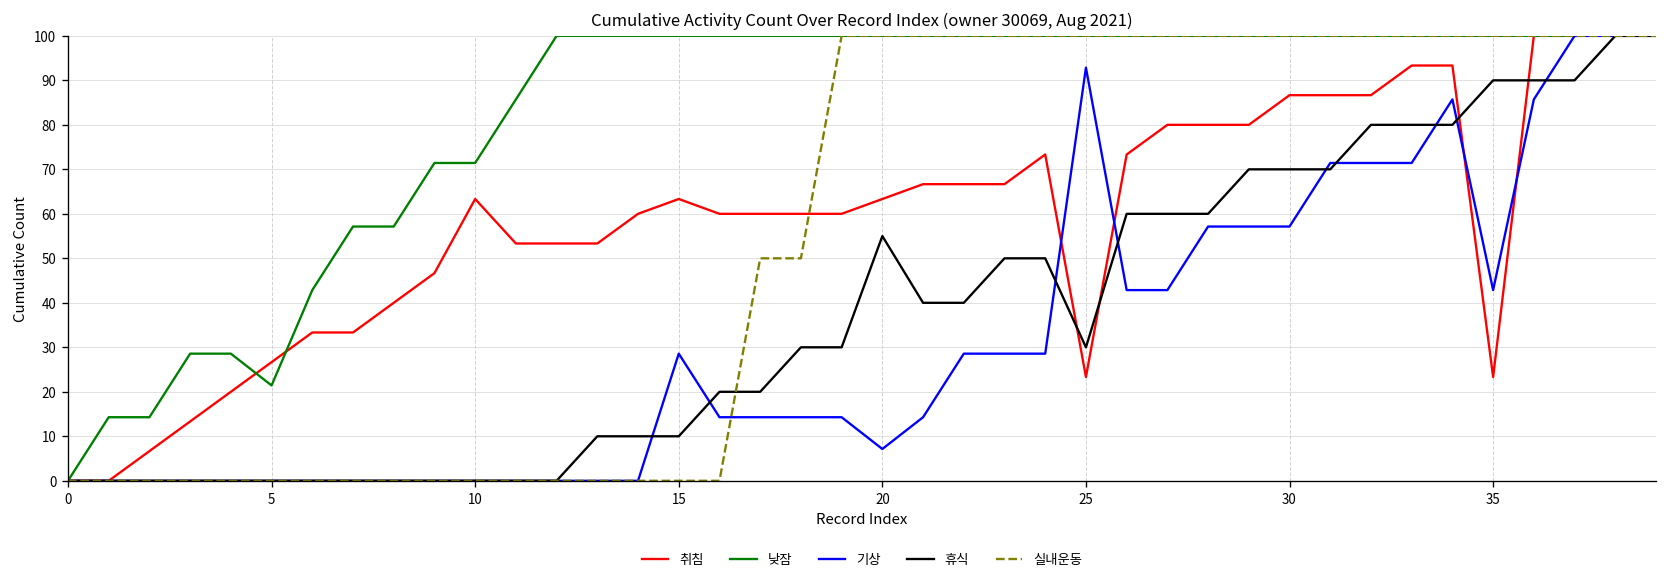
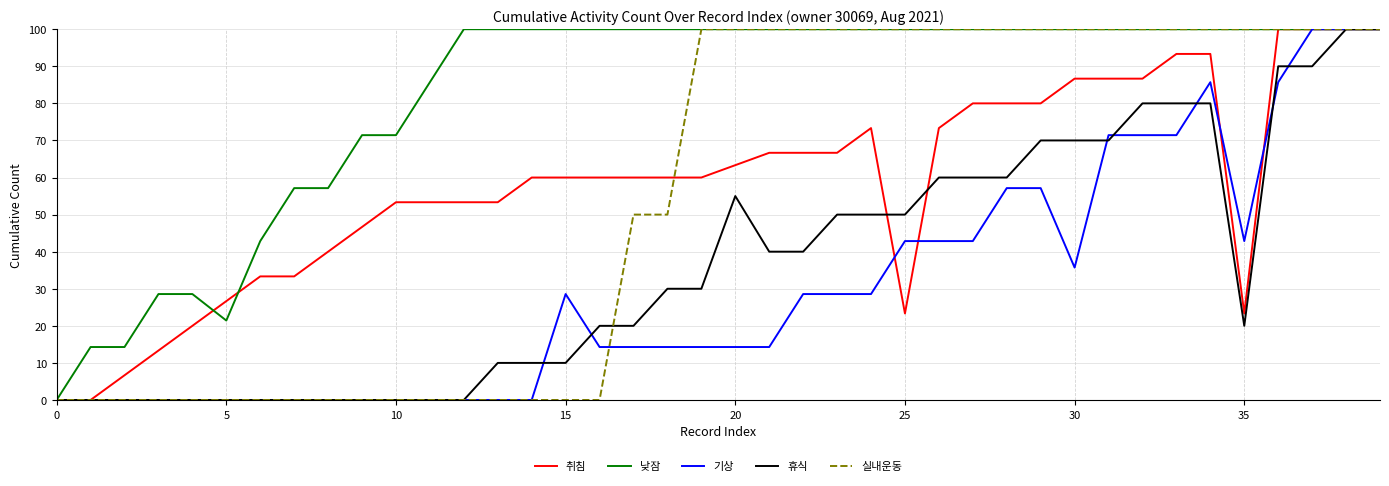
  {
    "취침": {
      "5": 27,
-     "10": 63,
-     "15": 63,
+     "10": 53,
+     "15": 60,
      "20": 63,
      "25": 23,
      "30": 87,
      "35": 23
    },
    "낮잠": {
      "5": 21,
      "10": 71,
      "15": 100
    },
    "기상": {
      "15": 29,
-     "20": 7,
-     "25": 93,
-     "30": 57,
+     "20": 14,
+     "25": 43,
+     "30": 36,
      "35": 43
    },
    "휴식": {
      "15": 10,
      "20": 55,
-     "25": 30,
+     "25": 50,
      "30": 70,
-     "35": 90
+     "35": 20
    },
    "실내운동": {
      "15": 0
    }
  }
